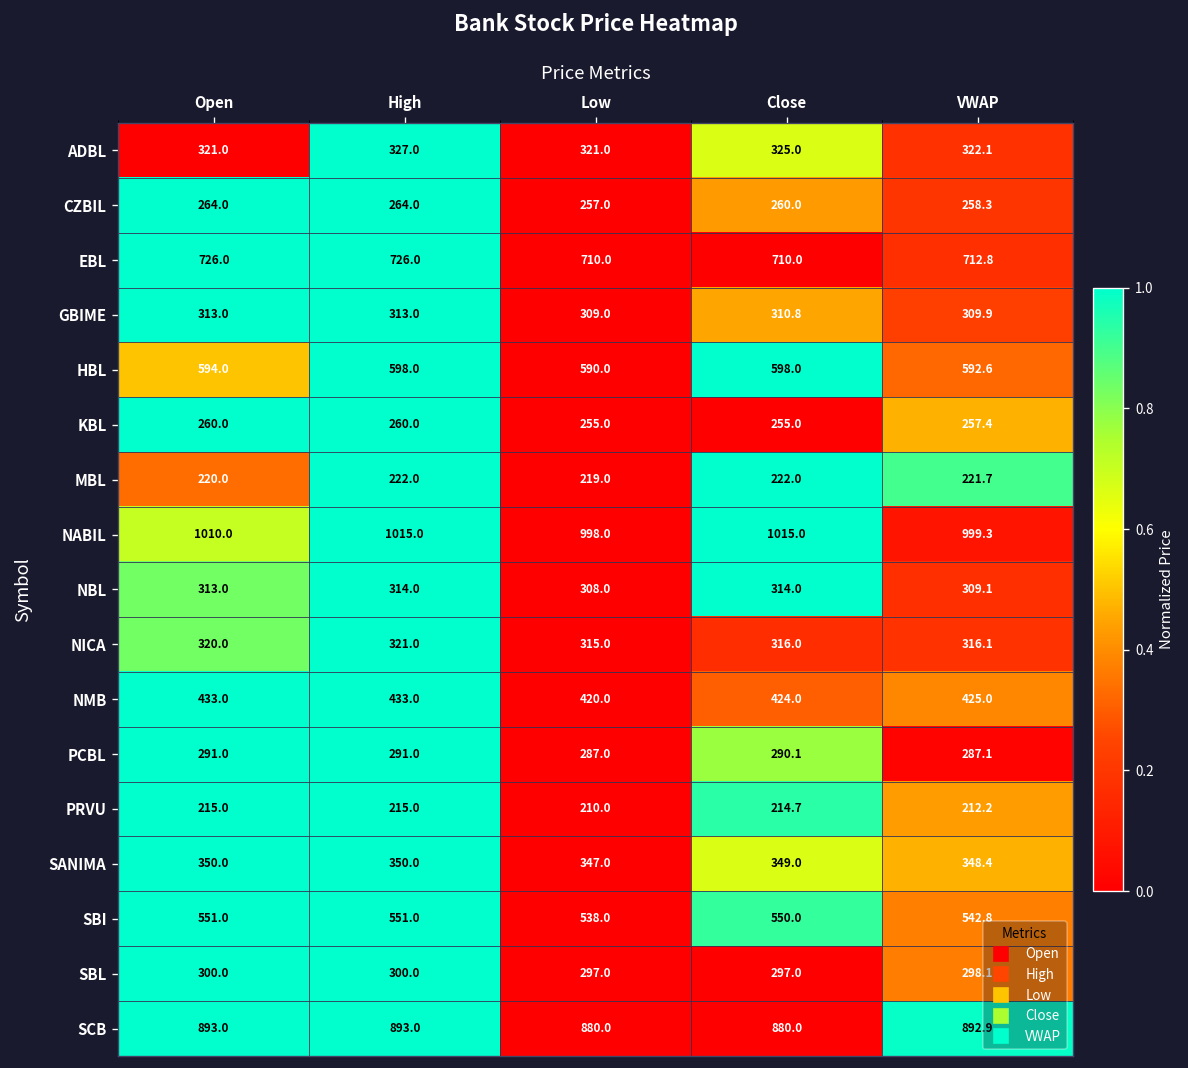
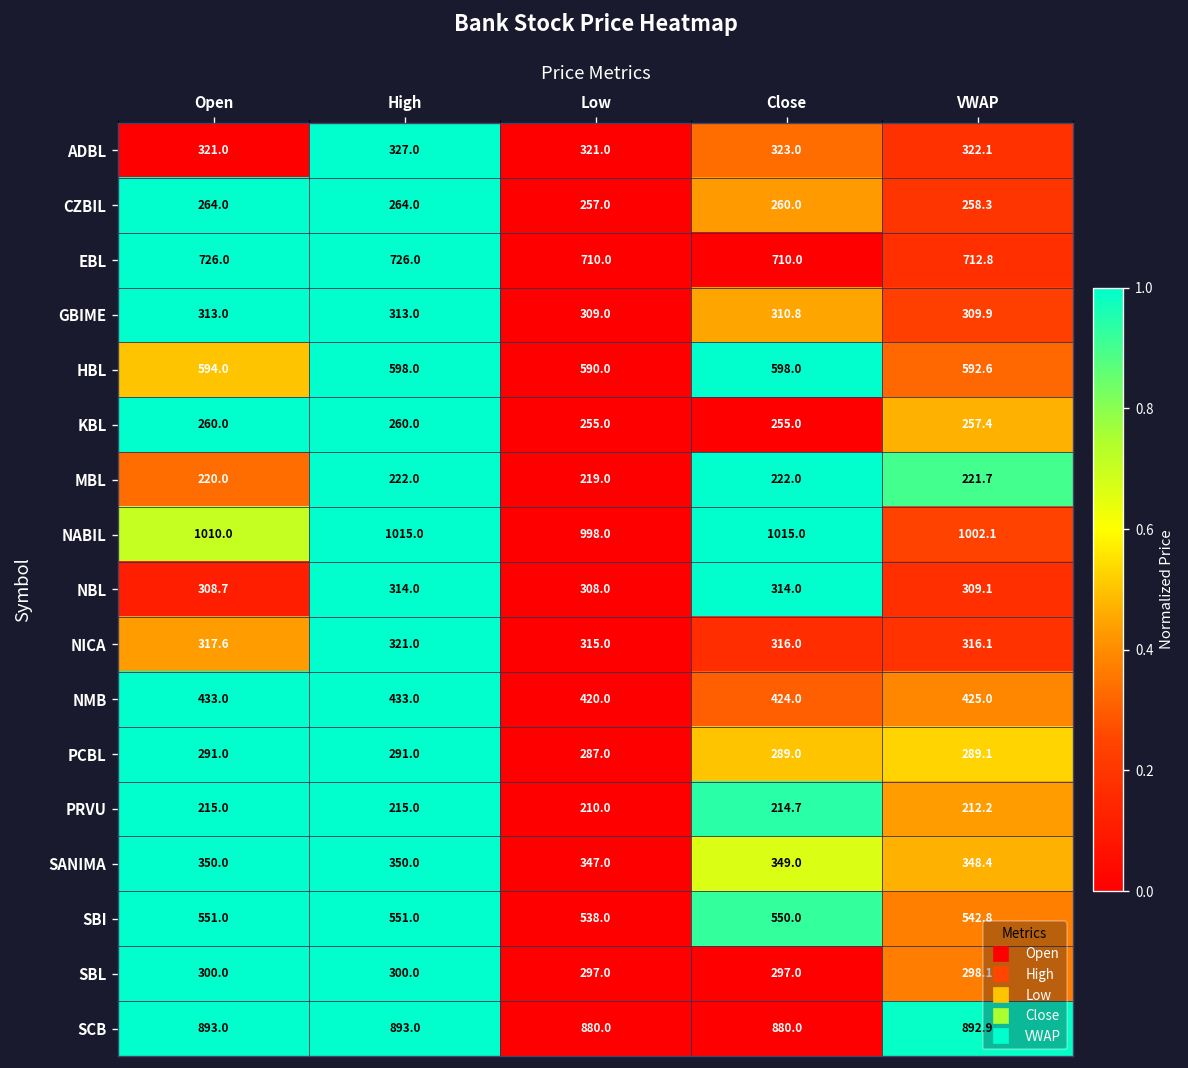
  {
    "ADBL": {
      "Open": 321.0,
      "High": 327.0,
      "Low": 321.0,
-     "Close": 325.0,
+     "Close": 323.0,
      "VWAP": 322.1
    },
    "CZBIL": {
      "Open": 264.0,
      "High": 264.0,
      "Low": 257.0,
      "Close": 260.0,
      "VWAP": 258.3
    },
    "EBL": {
      "Open": 726.0,
      "High": 726.0,
      "Low": 710.0,
      "Close": 710.0,
      "VWAP": 712.8
    },
    "GBIME": {
      "Open": 313.0,
      "High": 313.0,
      "Low": 309.0,
      "Close": 310.8,
      "VWAP": 309.9
    },
    "HBL": {
      "Open": 594.0,
      "High": 598.0,
      "Low": 590.0,
      "Close": 598.0,
      "VWAP": 592.6
    },
    "KBL": {
      "Open": 260.0,
      "High": 260.0,
      "Low": 255.0,
      "Close": 255.0,
      "VWAP": 257.4
    },
    "MBL": {
      "Open": 220.0,
      "High": 222.0,
      "Low": 219.0,
      "Close": 222.0,
      "VWAP": 221.7
    },
    "NABIL": {
      "Open": 1010.0,
      "High": 1015.0,
      "Low": 998.0,
      "Close": 1015.0,
-     "VWAP": 999.3
+     "VWAP": 1002.1
    },
    "NBL": {
-     "Open": 313.0,
+     "Open": 308.7,
      "High": 314.0,
      "Low": 308.0,
      "Close": 314.0,
      "VWAP": 309.1
    },
    "NICA": {
-     "Open": 320.0,
+     "Open": 317.6,
      "High": 321.0,
      "Low": 315.0,
      "Close": 316.0,
      "VWAP": 316.1
    },
    "NMB": {
      "Open": 433.0,
      "High": 433.0,
      "Low": 420.0,
      "Close": 424.0,
      "VWAP": 425.0
    },
    "PCBL": {
      "Open": 291.0,
      "High": 291.0,
      "Low": 287.0,
-     "Close": 290.1,
-     "VWAP": 287.1
+     "Close": 289.0,
+     "VWAP": 289.1
    },
    "PRVU": {
      "Open": 215.0,
      "High": 215.0,
      "Low": 210.0,
      "Close": 214.7,
      "VWAP": 212.2
    },
    "SANIMA": {
      "Open": 350.0,
      "High": 350.0,
      "Low": 347.0,
      "Close": 349.0,
      "VWAP": 348.4
    },
    "SBI": {
      "Open": 551.0,
      "High": 551.0,
      "Low": 538.0,
      "Close": 550.0,
      "VWAP": 542.8
    },
    "SBL": {
      "Open": 300.0,
      "High": 300.0,
      "Low": 297.0,
      "Close": 297.0
    },
    "SCB": {
      "Open": 893.0,
      "High": 893.0,
      "Low": 880.0,
      "Close": 880.0
    }
  }
